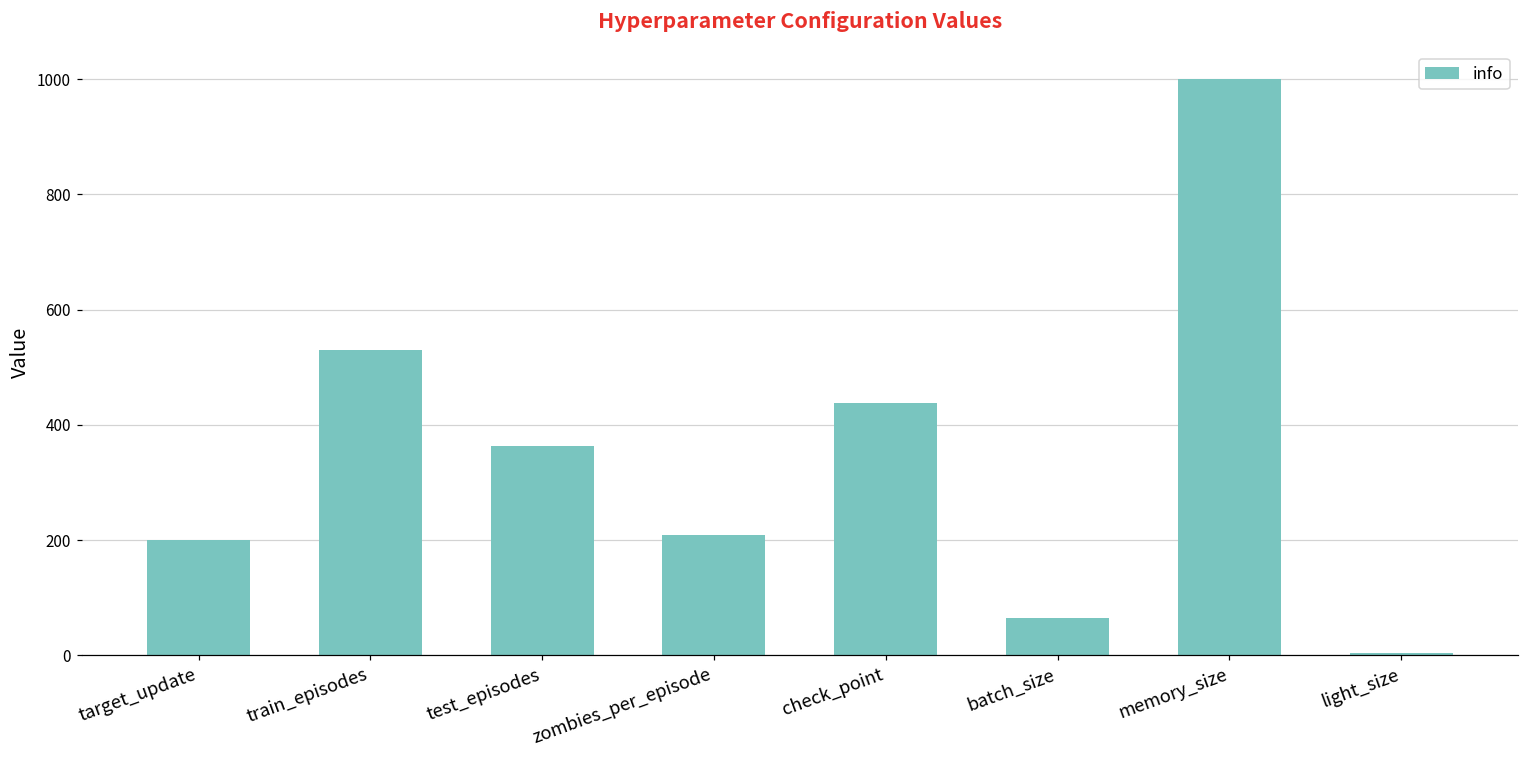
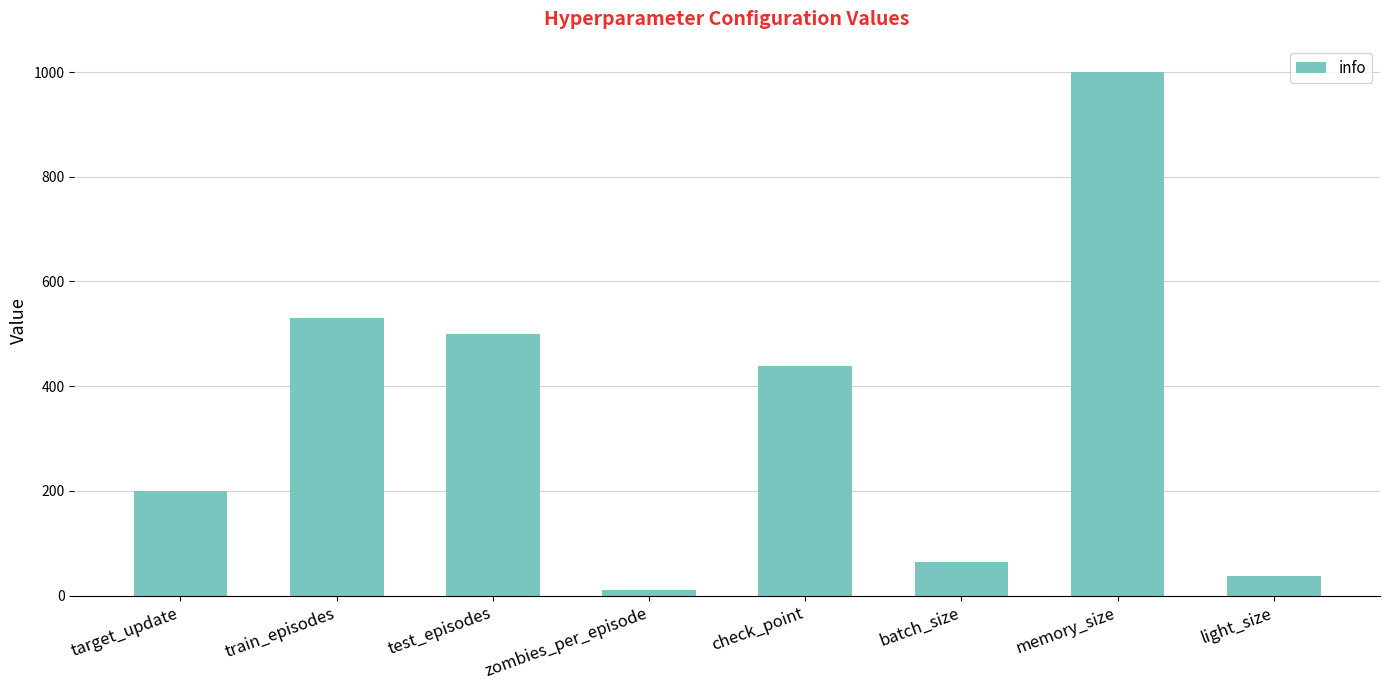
  {
    "target_update": 200,
    "train_episodes": 530,
-   "test_episodes": 360,
-   "zombies_per_episode": 210,
+   "test_episodes": 500,
+   "zombies_per_episode": 10,
    "check_point": 440,
    "batch_size": 60,
    "memory_size": 1000,
-   "light_size": 0
+   "light_size": 40
  }
